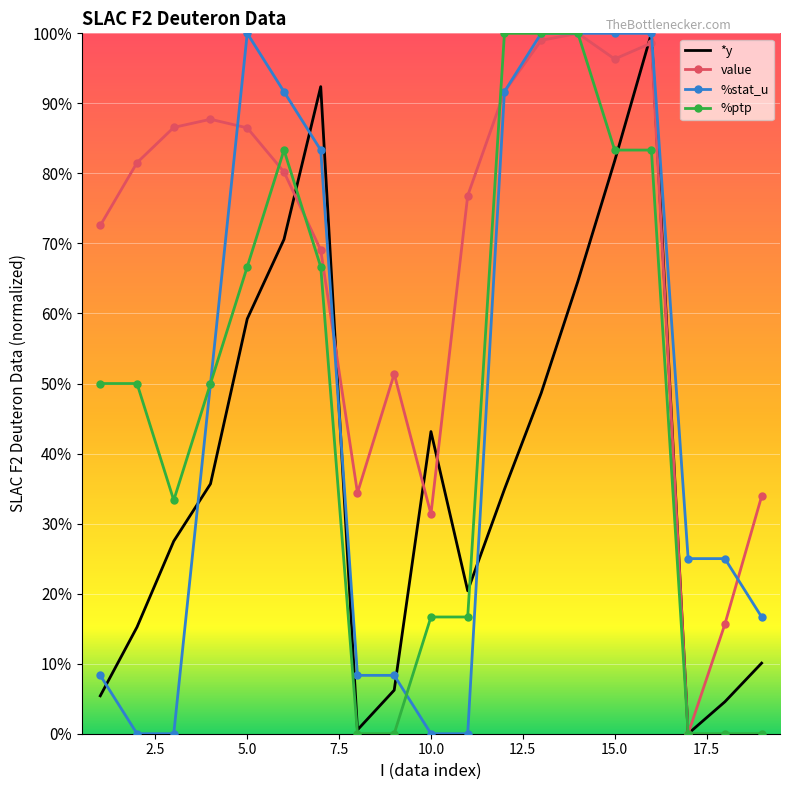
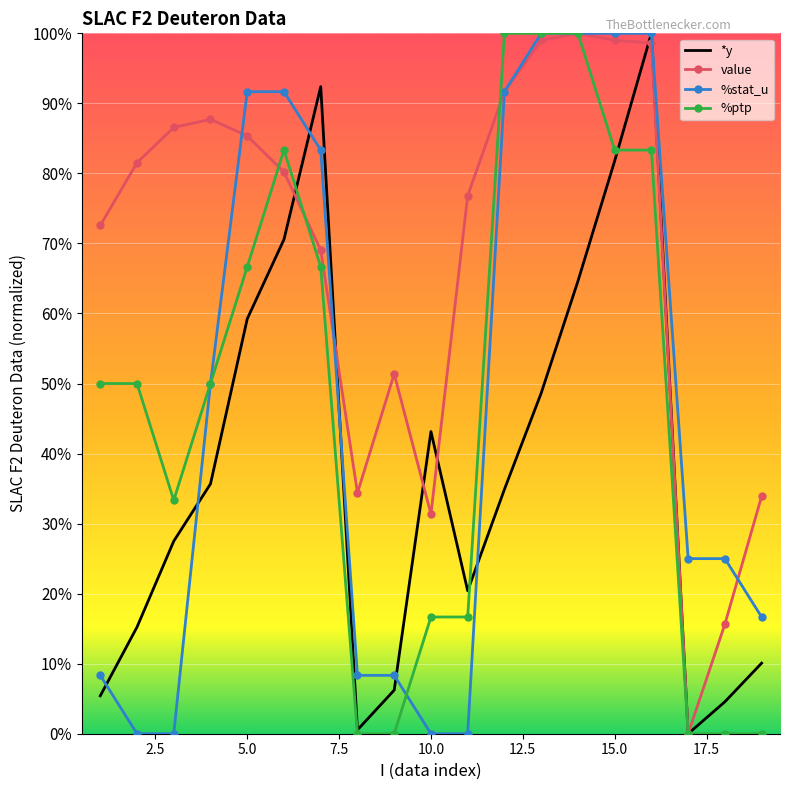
  {
    "*y": {
      "5.0": "59%",
      "10.0": "43%",
      "15.0": "82%"
    },
    "value": {
-     "5.0": "87%",
+     "5.0": "85%",
      "10.0": "31%",
-     "15.0": "96%"
+     "15.0": "99%"
    },
    "%stat_u": {
-     "5.0": "100%",
+     "5.0": "92%",
      "10.0": "0%",
      "15.0": "100%"
    },
    "%ptp": {
      "5.0": "67%",
      "10.0": "17%",
      "15.0": "83%"
    }
  }
